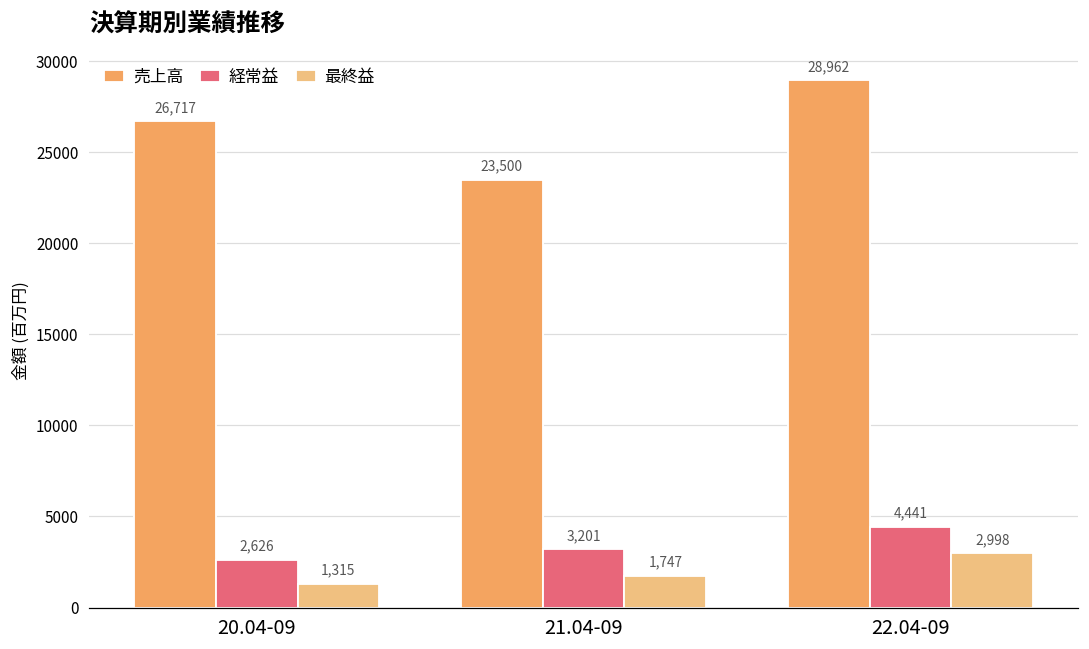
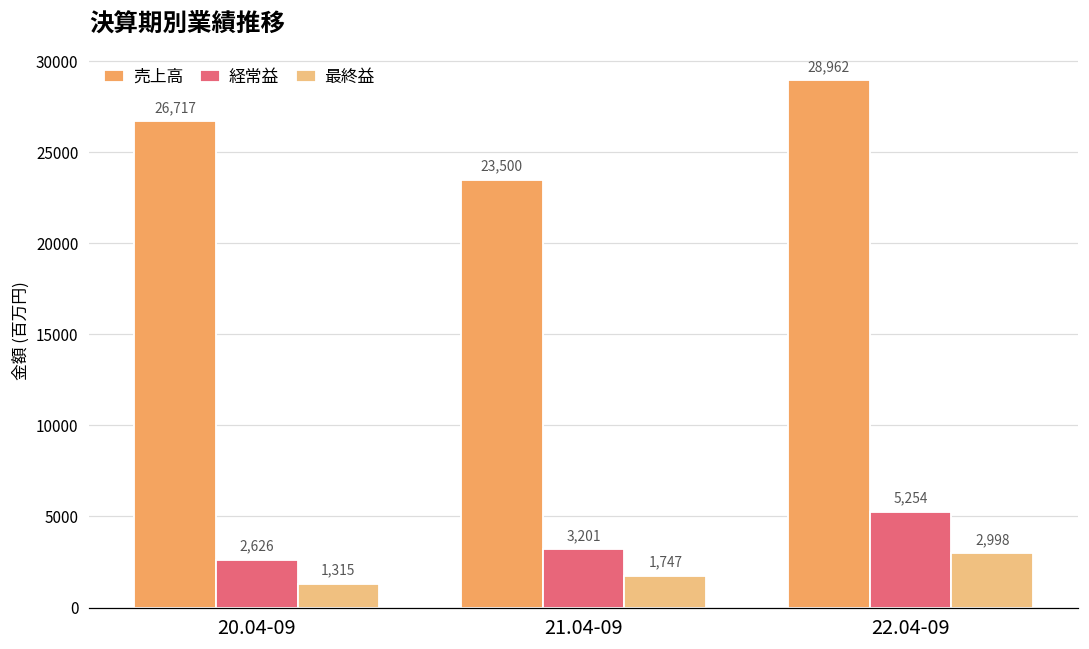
  {
    "経常益": {
      "20.04-09": "2,626",
      "21.04-09": "3,201",
-     "22.04-09": "4,441"
+     "22.04-09": "5,254"
    }
  }
